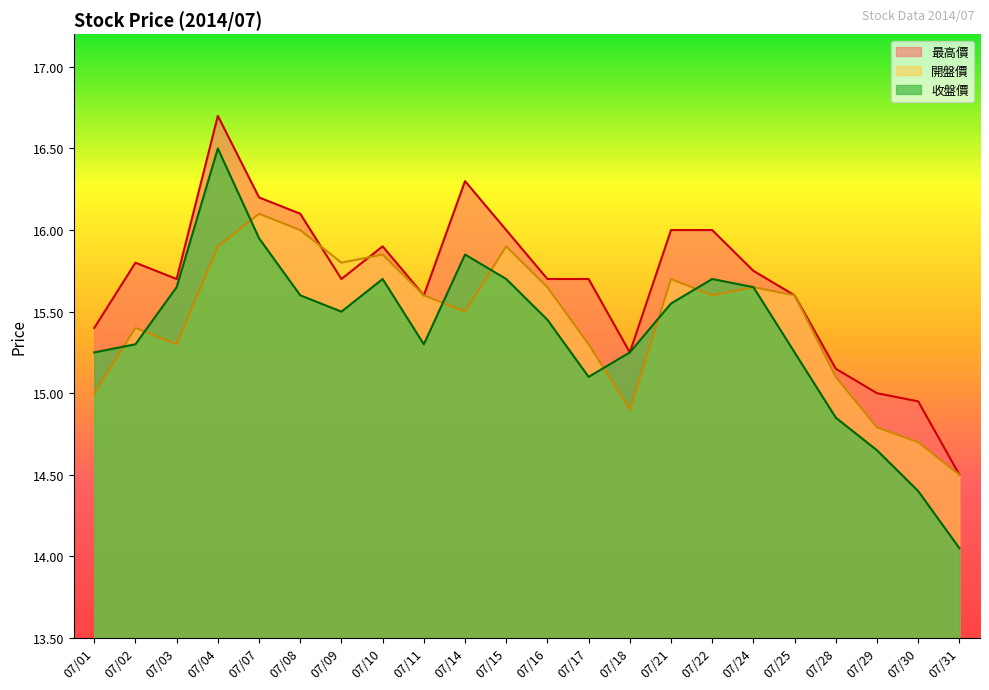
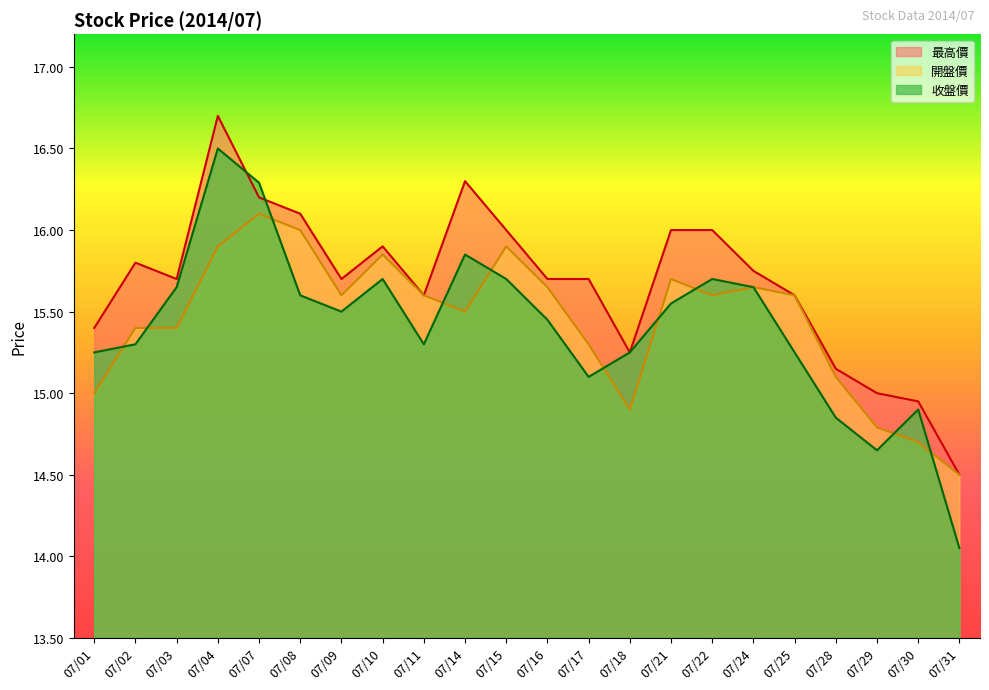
  {
    "最高價": {
      "07/01": 15.40,
      "07/02": 15.80,
      "07/03": 15.70,
      "07/04": 16.70,
      "07/07": 16.20,
      "07/08": 16.10,
      "07/09": 15.70,
      "07/10": 15.90,
      "07/14": 16.30,
      "07/15": 16.00,
      "07/16": 15.70,
      "07/17": 15.70,
      "07/21": 16.00,
      "07/22": 16.00,
      "07/24": 15.75,
      "07/28": 15.15,
      "07/29": 15.00,
      "07/30": 14.95
    },
    "開盤價": {
      "07/01": 15.0,
      "07/02": 15.4,
-     "07/03": 15.3,
+     "07/03": 15.4,
      "07/04": 15.9,
      "07/07": 16.1,
      "07/08": 16.0,
-     "07/09": 15.8,
+     "07/09": 15.6,
      "07/10": 15.85,
      "07/14": 15.5,
      "07/15": 15.9,
      "07/16": 15.65,
      "07/17": 15.3,
      "07/18": 14.9,
      "07/21": 15.7,
      "07/22": 15.6,
      "07/28": 15.1,
      "07/29": 14.8,
      "07/30": 14.7
    },
    "收盤價": {
      "07/01": 15.25,
      "07/02": 15.30,
      "07/03": 15.65,
      "07/04": 16.50,
-     "07/07": 15.95,
+     "07/07": 16.29,
      "07/08": 15.60,
      "07/09": 15.50,
      "07/10": 15.70,
      "07/11": 15.30,
      "07/14": 15.85,
      "07/15": 15.70,
      "07/16": 15.45,
      "07/17": 15.10,
      "07/21": 15.55,
      "07/22": 15.70,
      "07/25": 15.25,
      "07/28": 14.85,
      "07/29": 14.65,
-     "07/30": 14.4,
+     "07/30": 14.9,
      "07/31": 14.05
    }
  }
